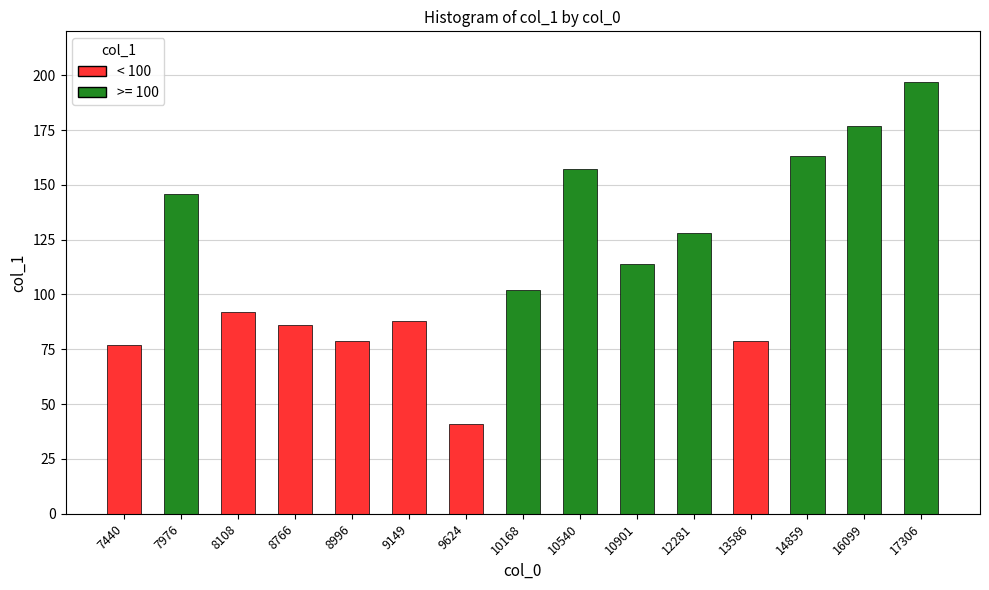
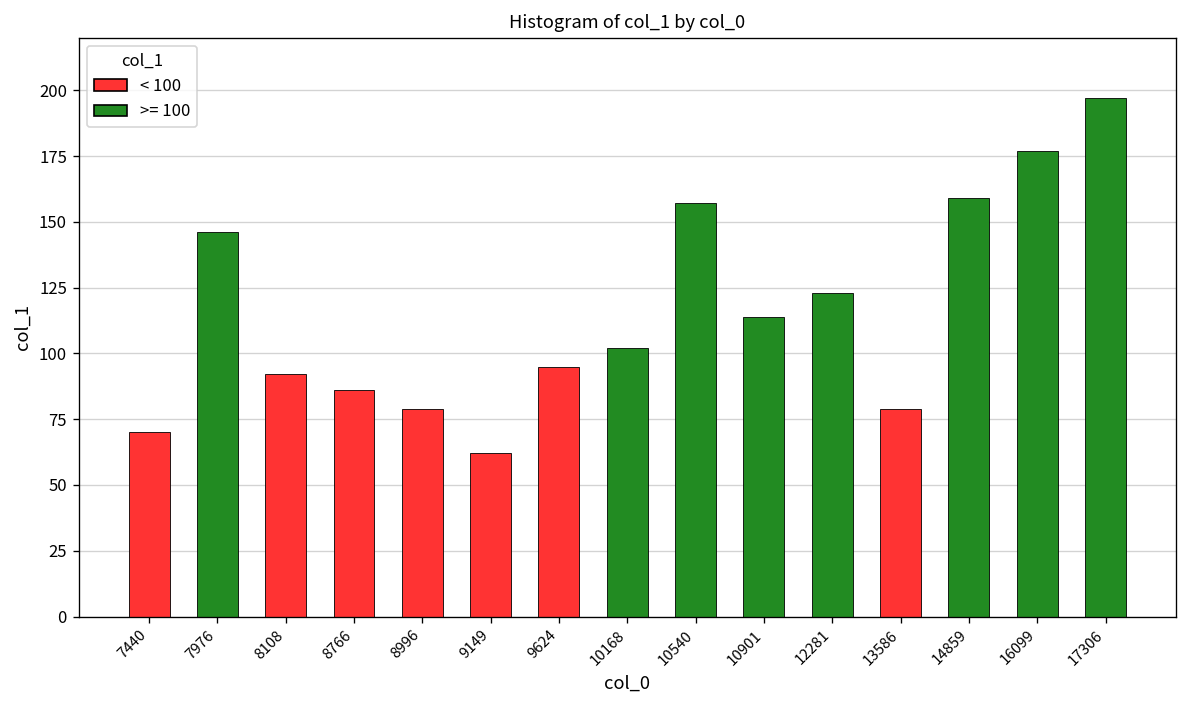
  {
-   "7440": 77,
+   "7440": 70,
    "7976": 146,
    "8108": 92,
    "8766": 86,
    "8996": 79,
-   "9149": 88,
-   "9624": 41,
+   "9149": 62,
+   "9624": 95,
    "10168": 102,
    "10540": 157,
    "10901": 114,
-   "12281": 128,
+   "12281": 123,
    "13586": 79,
-   "14859": 163,
+   "14859": 159,
    "16099": 177,
    "17306": 197
  }
